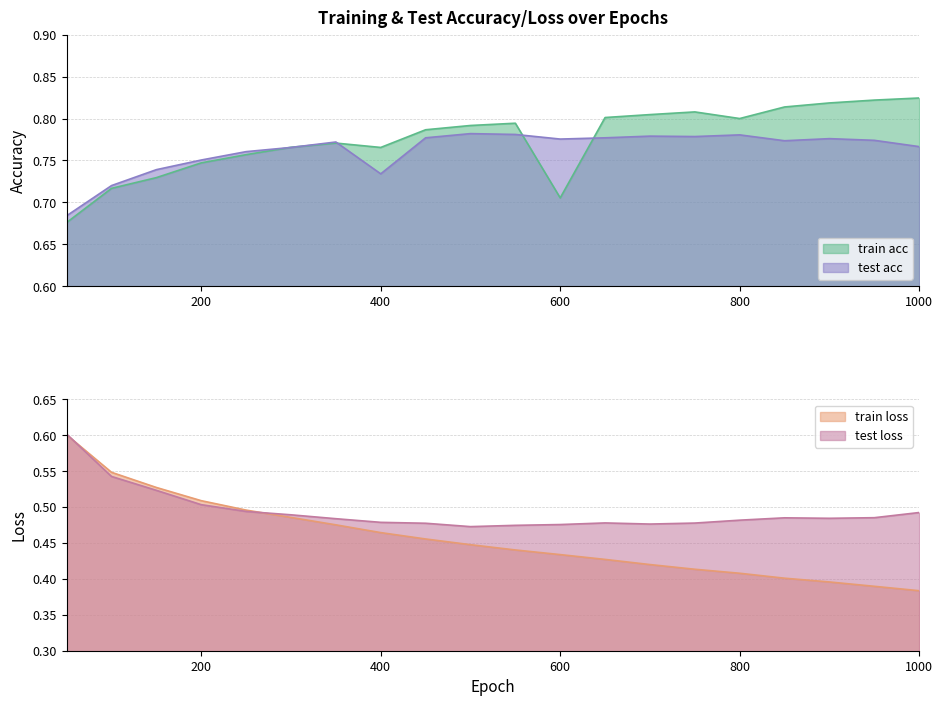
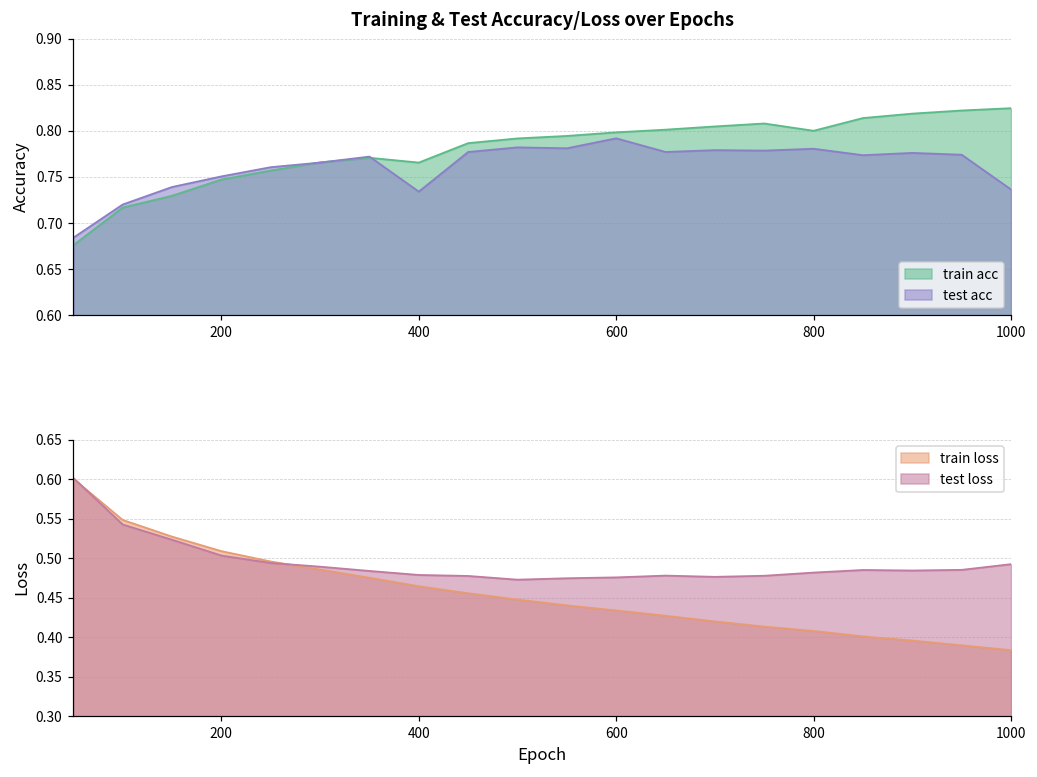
  {
    "Training & Test Accuracy/Loss over Epochs": {
      "train acc": {
        "200": 0.75,
        "400": 0.77,
-       "600": 0.71,
+       "600": 0.80,
        "800": 0.80,
        "1000": 0.82
      },
      "test acc": {
        "200": 0.75,
        "400": 0.73,
-       "600": 0.78,
+       "600": 0.79,
        "800": 0.78,
-       "1000": 0.77
+       "1000": 0.74
      }
    }
  }
